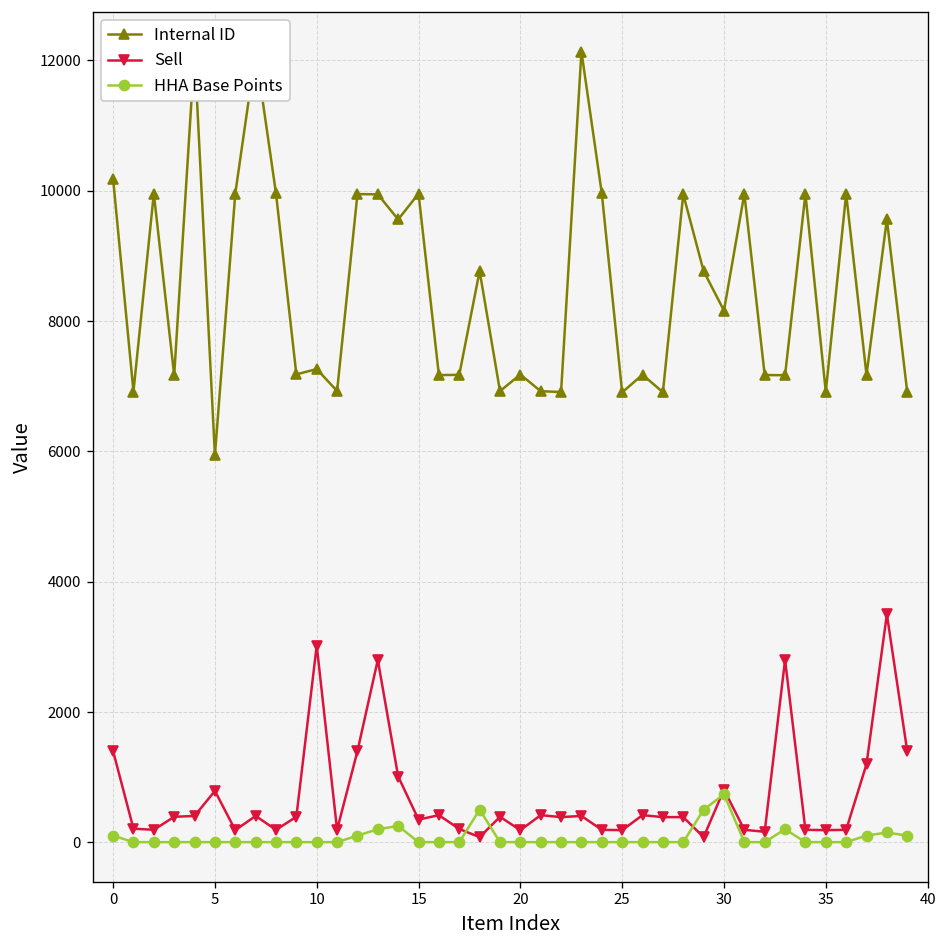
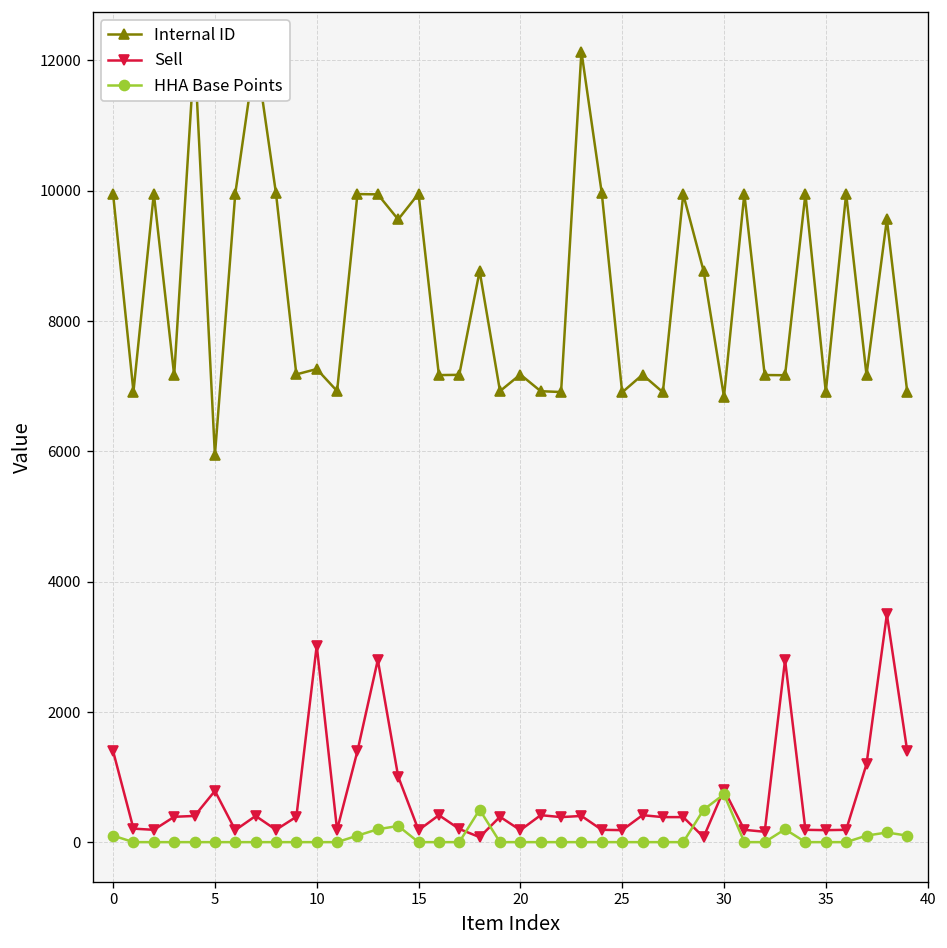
  {
    "Internal ID": {
-     "0": 10200,
+     "0": 9900,
      "5": 5900,
      "10": 7300,
      "15": 10000,
      "20": 7200,
      "25": 6900,
-     "30": 8200,
+     "30": 6800,
      "35": 6900
    },
    "Sell": {
      "0": 1400,
      "5": 800,
      "10": 3000,
-     "15": 300,
+     "15": 200,
      "20": 200,
      "25": 200,
      "30": 800,
      "35": 200
    },
    "HHA Base Points": {
      "0": 100,
      "5": 0,
      "10": 0,
      "15": 0,
      "20": 0,
      "25": 0,
      "30": 700,
      "35": 0
    }
  }
